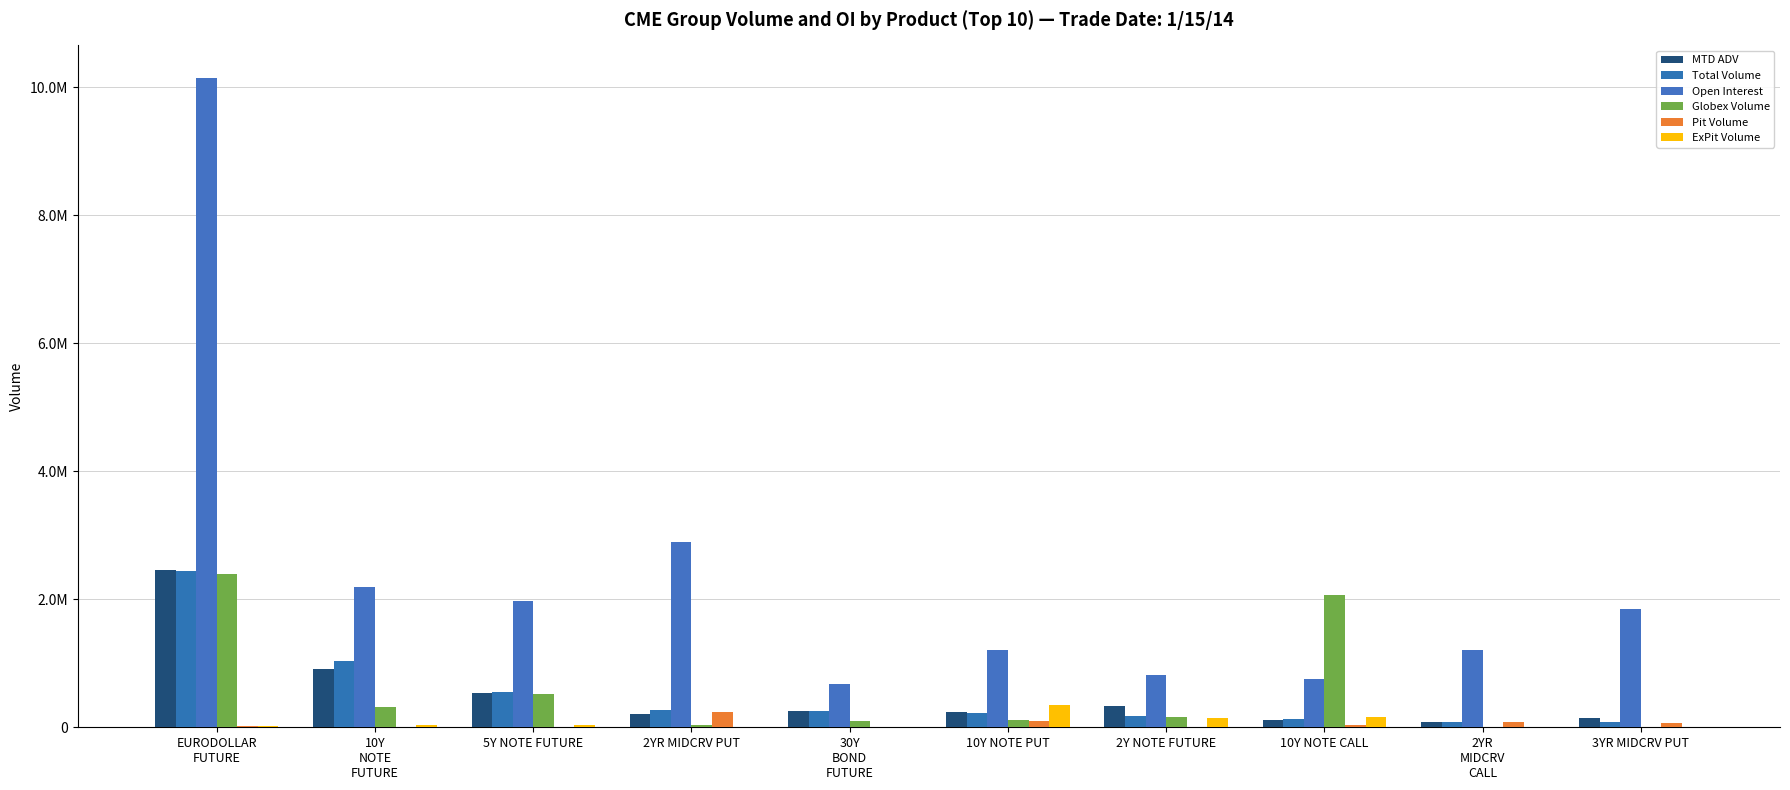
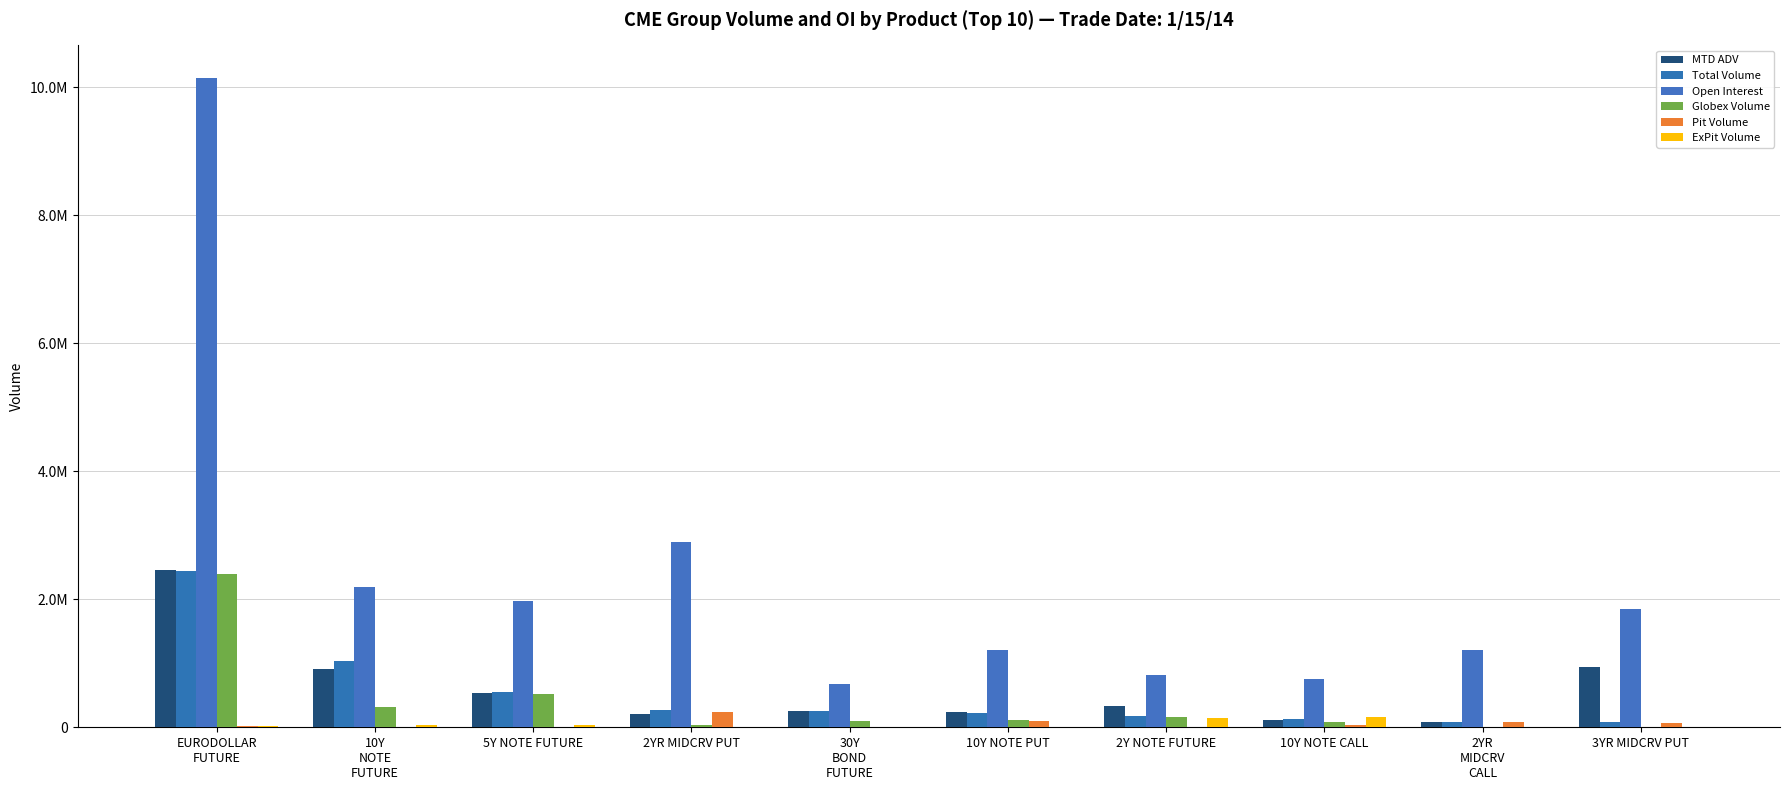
  {
    "MTD ADV": {
      "EURODOLLAR FUTURE": 2500000,
      "10Y NOTE FUTURE": 900000,
      "5Y NOTE FUTURE": 500000,
      "2YR MIDCRV PUT": 200000,
      "30Y BOND FUTURE": 200000,
      "10Y NOTE PUT": 200000,
      "2Y NOTE FUTURE": 300000,
      "10Y NOTE CALL": 100000,
      "2YR MIDCRV CALL": 100000,
-     "3YR MIDCRV PUT": 100000
+     "3YR MIDCRV PUT": 900000
    },
    "Globex Volume": {
      "EURODOLLAR FUTURE": 2400000,
      "10Y NOTE FUTURE": 300000,
      "5Y NOTE FUTURE": 500000,
      "30Y BOND FUTURE": 100000,
      "10Y NOTE PUT": 100000,
      "2Y NOTE FUTURE": 200000,
-     "10Y NOTE CALL": 2100000
+     "10Y NOTE CALL": 100000
    },
    "Pit Volume": {
      "2YR MIDCRV PUT": 200000,
      "10Y NOTE PUT": 100000,
      "2Y NOTE FUTURE": 0,
      "2YR MIDCRV CALL": 100000,
      "3YR MIDCRV PUT": 100000
    },
    "ExPit Volume": {
      "2YR MIDCRV PUT": 0,
-     "10Y NOTE PUT": 400000,
+     "10Y NOTE PUT": 0,
      "2Y NOTE FUTURE": 100000,
      "10Y NOTE CALL": 200000,
      "2YR MIDCRV CALL": 0,
      "3YR MIDCRV PUT": 0
    }
  }
